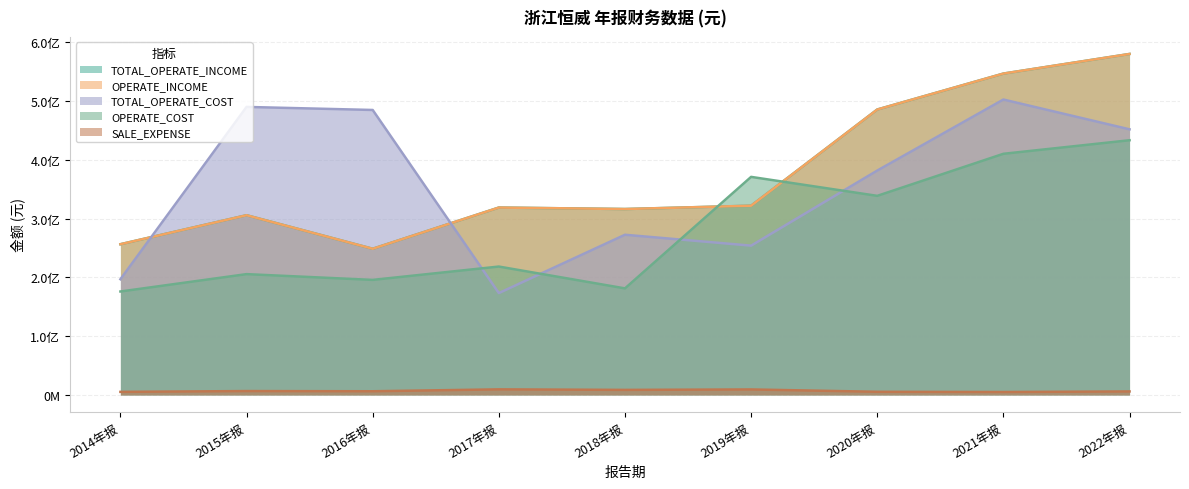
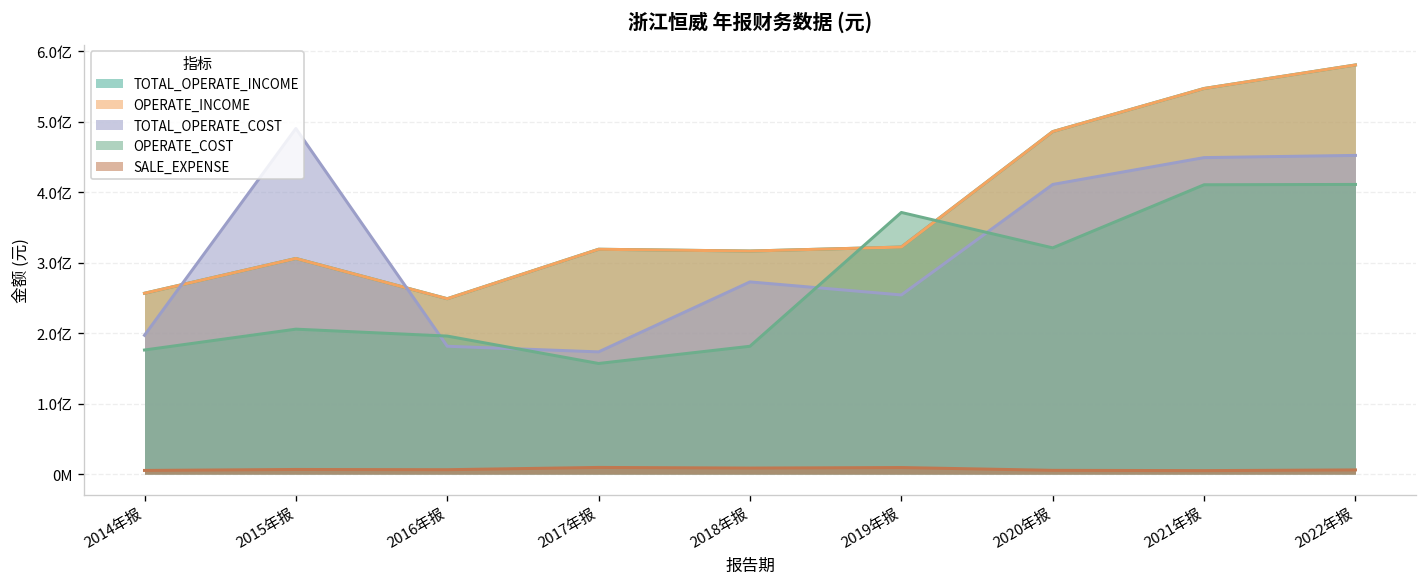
  {
    "TOTAL_OPERATE_COST": {
      "2014年报": "2.0亿",
-     "2016年报": "4.8亿",
+     "2016年报": "1.8亿",
      "2017年报": "1.7亿",
      "2018年报": "2.7亿",
      "2019年报": "2.5亿",
-     "2020年报": "3.8亿",
-     "2021年报": "5.0亿",
+     "2020年报": "4.1亿",
+     "2021年报": "4.5亿",
      "2022年报": "4.5亿"
    },
    "OPERATE_COST": {
      "2014年报": "1.8亿",
      "2015年报": "2.1亿",
      "2016年报": "2.0亿",
-     "2017年报": "2.2亿",
+     "2017年报": "1.6亿",
      "2018年报": "1.8亿",
      "2019年报": "3.7亿",
-     "2020年报": "3.4亿",
+     "2020年报": "3.2亿",
      "2021年报": "4.1亿",
-     "2022年报": "4.3亿"
+     "2022年报": "4.1亿"
    }
  }
